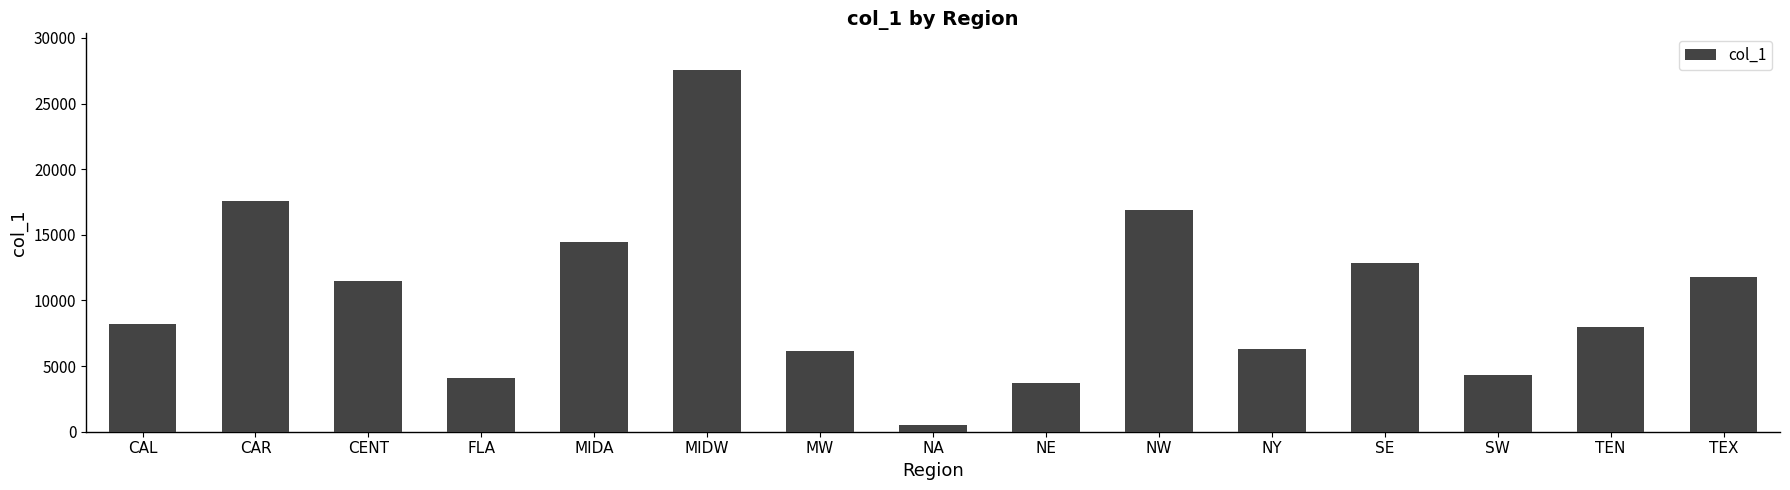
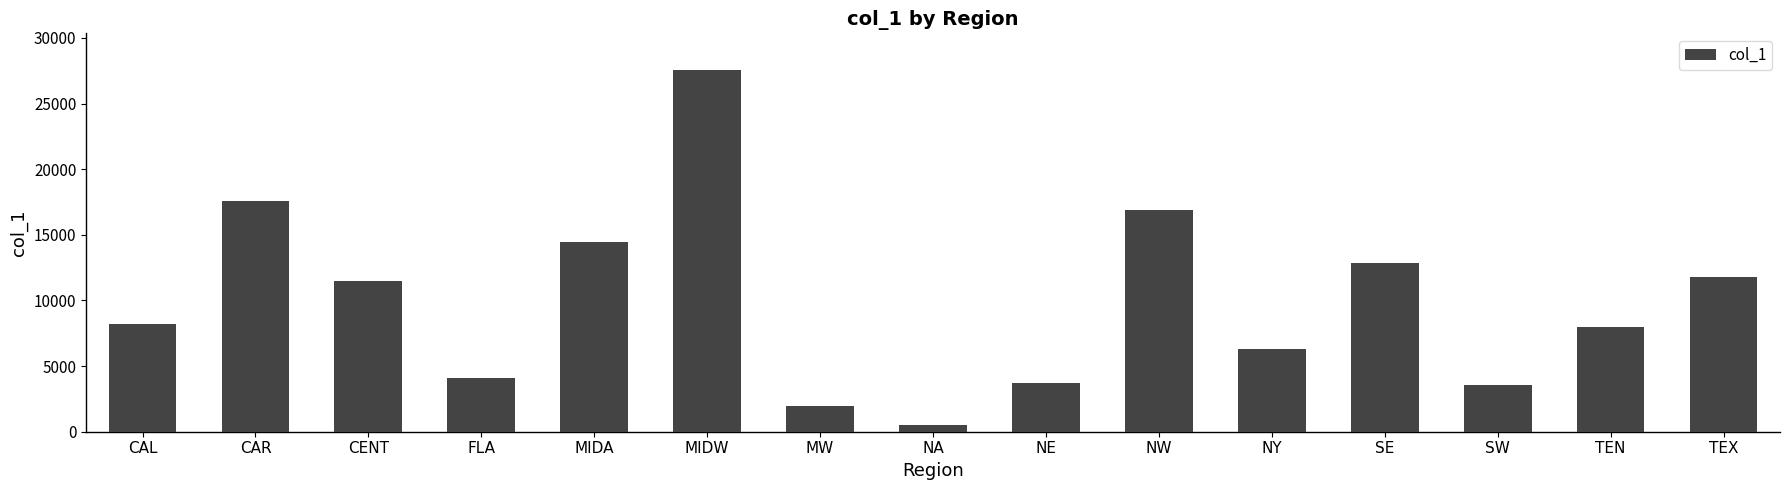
  {
    "CAL": 8200,
    "CAR": 17600,
    "CENT": 11500,
    "FLA": 4100,
    "MIDA": 14500,
    "MIDW": 27600,
-   "MW": 6100,
+   "MW": 1900,
    "NA": 500,
    "NE": 3700,
    "NW": 16900,
    "NY": 6300,
    "SE": 12800,
-   "SW": 4300,
+   "SW": 3600,
    "TEN": 8000,
    "TEX": 11800
  }
